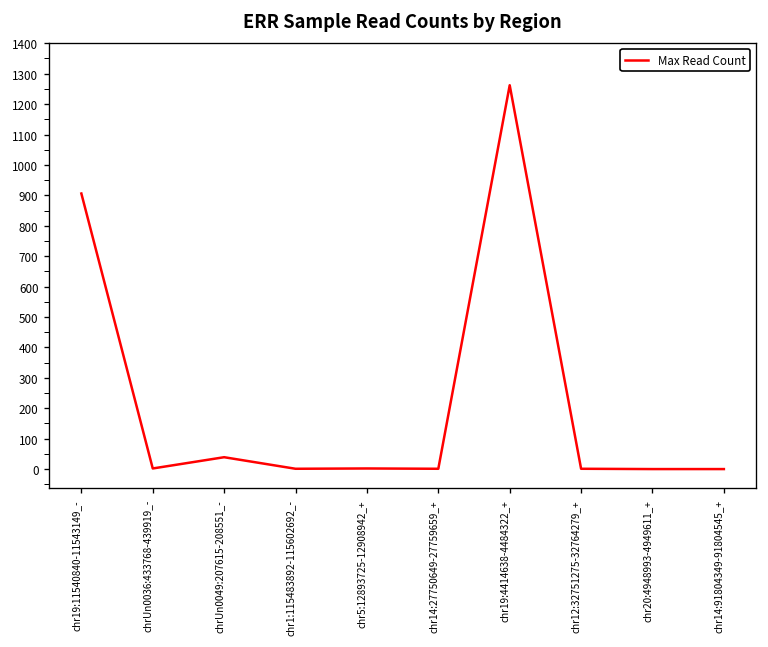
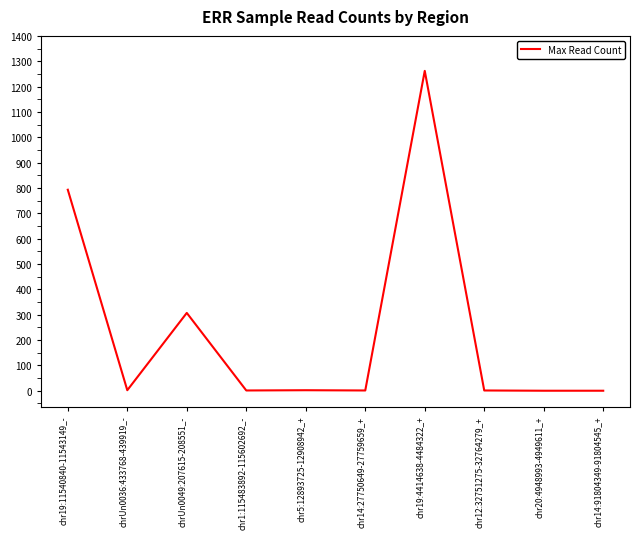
  {
-   "chr19:11540840-11543149_-": 910,
+   "chr19:11540840-11543149_-": 790,
    "chrUn0036:433768-439919_-": 0,
-   "chrUn0049:207615-208551_-": 40,
+   "chrUn0049:207615-208551_-": 310,
    "chr1:115483892-115602692_-": 0,
    "chr5:12893725-12908942_+": 0,
    "chr14:27750649-27759659_+": 0,
    "chr19:4414638-4484322_+": 1260,
    "chr12:32751275-32764279_+": 0,
    "chr20:4948993-4949611_+": 0,
    "chr14:91804349-91804545_+": 0
  }
